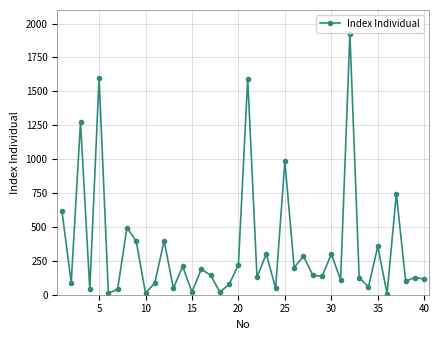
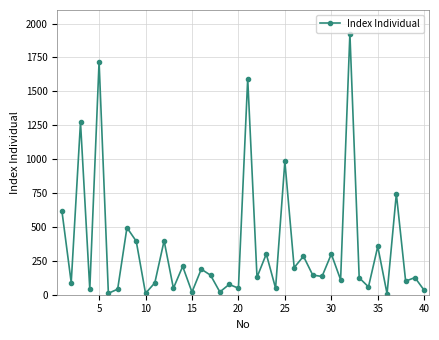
  {
-   "5": 1600,
+   "5": 1720,
    "10": 10,
    "15": 20,
-   "20": 220,
+   "20": 50,
    "25": 980,
    "30": 300,
    "35": 360,
-   "40": 120
+   "40": 30
  }
